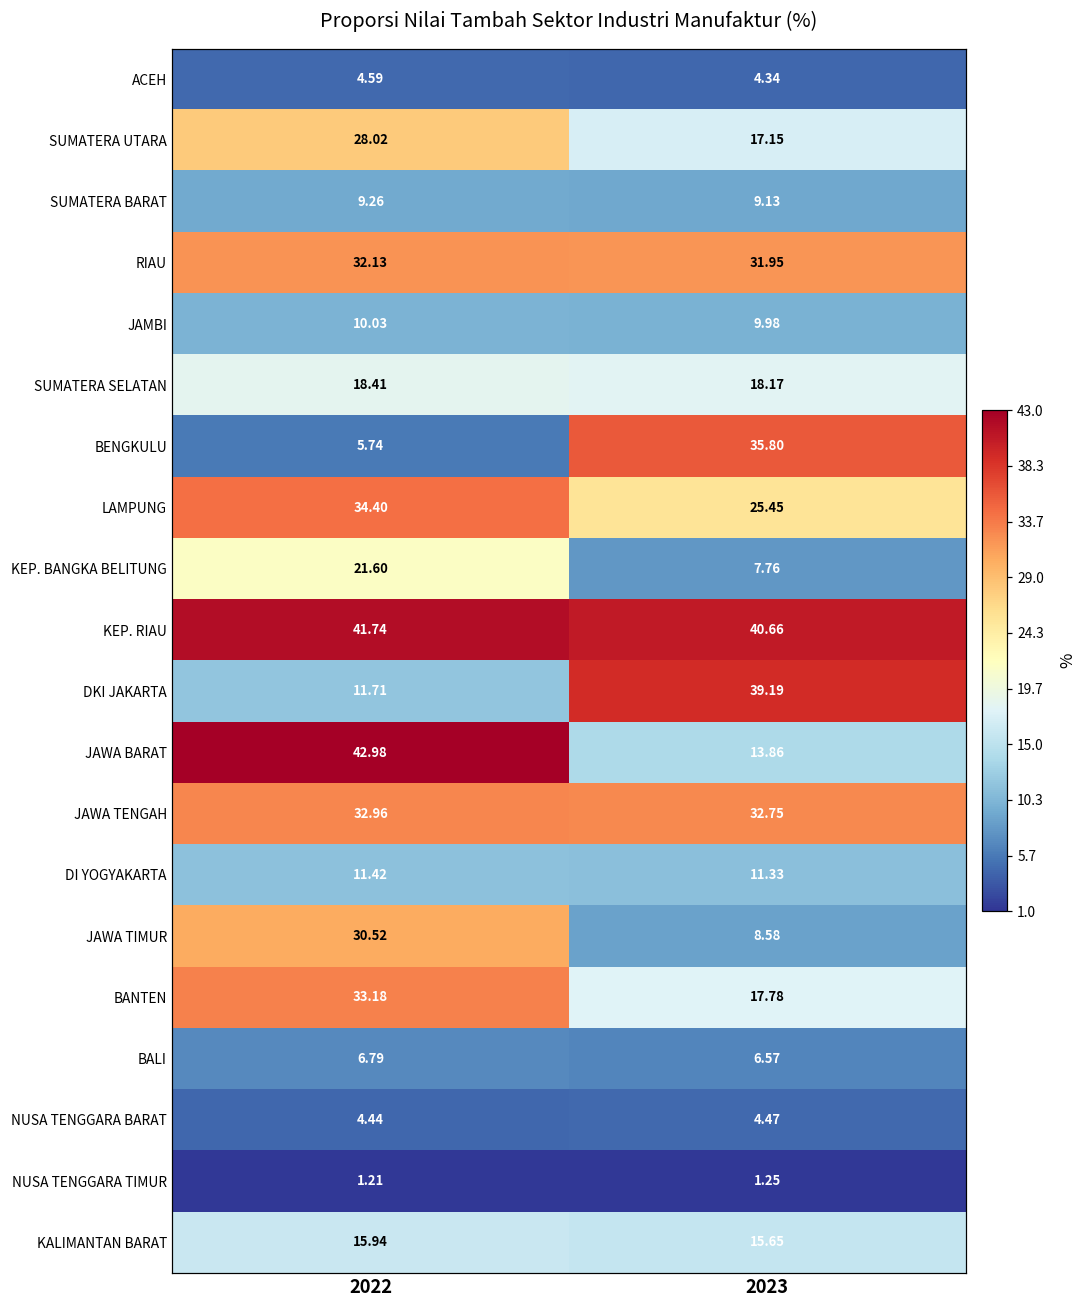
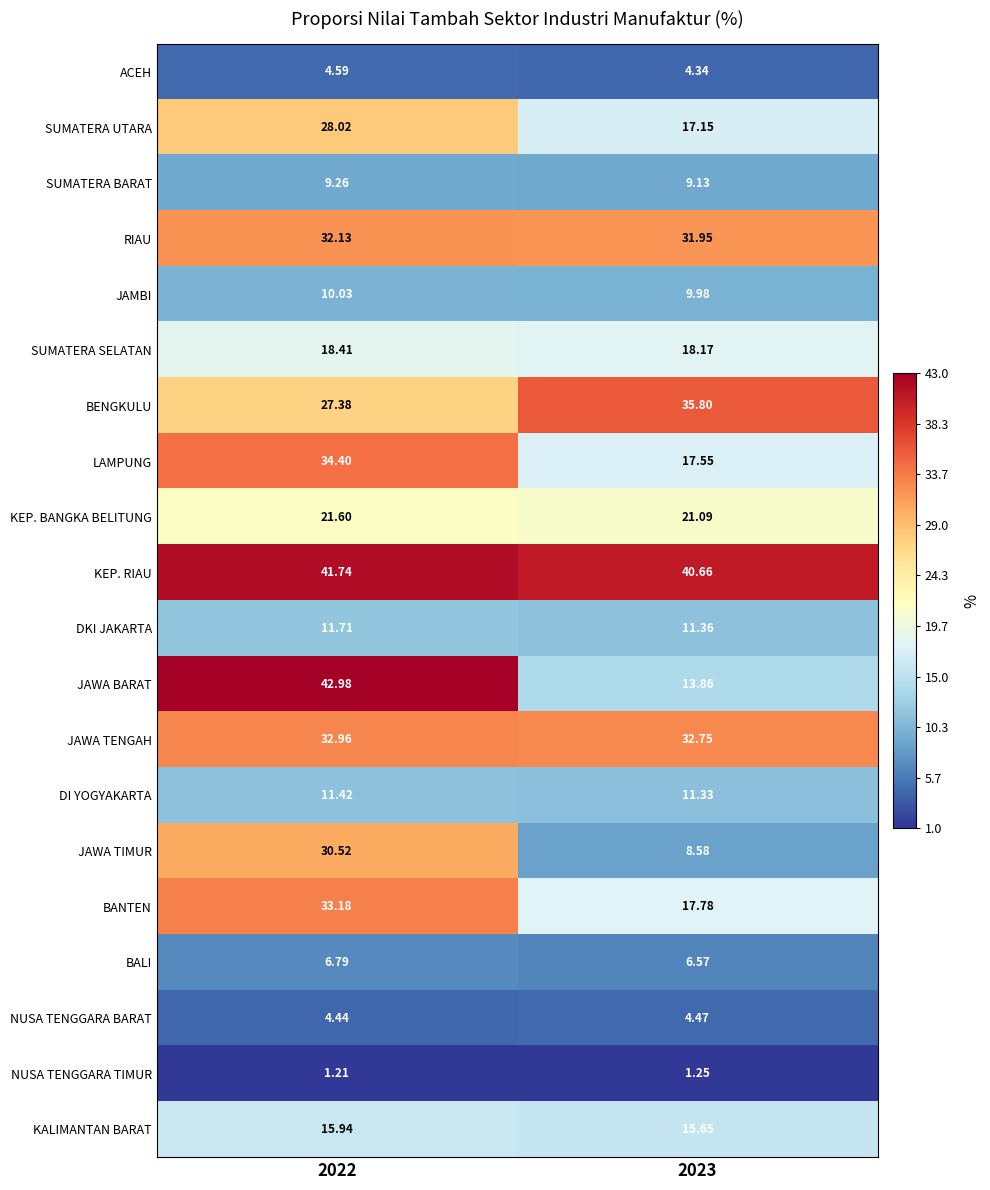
  {
    "ACEH": {
      "2022": 4.59,
      "2023": 4.34
    },
    "SUMATERA UTARA": {
      "2022": 28.02,
      "2023": 17.15
    },
    "SUMATERA BARAT": {
      "2022": 9.26,
      "2023": 9.13
    },
    "RIAU": {
      "2022": 32.13,
      "2023": 31.95
    },
    "JAMBI": {
      "2022": 10.03,
      "2023": 9.98
    },
    "SUMATERA SELATAN": {
      "2022": 18.41,
      "2023": 18.17
    },
    "BENGKULU": {
-     "2022": 5.74,
+     "2022": 27.38,
      "2023": 35.80
    },
    "LAMPUNG": {
      "2022": 34.40,
-     "2023": 25.45
+     "2023": 17.55
    },
    "KEP. BANGKA BELITUNG": {
      "2022": 21.60,
-     "2023": 7.76
+     "2023": 21.09
    },
    "KEP. RIAU": {
      "2022": 41.74,
      "2023": 40.66
    },
    "DKI JAKARTA": {
      "2022": 11.71,
-     "2023": 39.19
+     "2023": 11.36
    },
    "JAWA BARAT": {
      "2022": 42.98,
      "2023": 13.86
    },
    "JAWA TENGAH": {
      "2022": 32.96,
      "2023": 32.75
    },
    "DI YOGYAKARTA": {
      "2022": 11.42,
      "2023": 11.33
    },
    "JAWA TIMUR": {
      "2022": 30.52,
      "2023": 8.58
    },
    "BANTEN": {
      "2022": 33.18,
      "2023": 17.78
    },
    "BALI": {
      "2022": 6.79,
      "2023": 6.57
    },
    "NUSA TENGGARA BARAT": {
      "2022": 4.44,
      "2023": 4.47
    },
    "NUSA TENGGARA TIMUR": {
      "2022": 1.21,
      "2023": 1.25
    },
    "KALIMANTAN BARAT": {
      "2022": 15.94,
      "2023": 15.65
    }
  }
